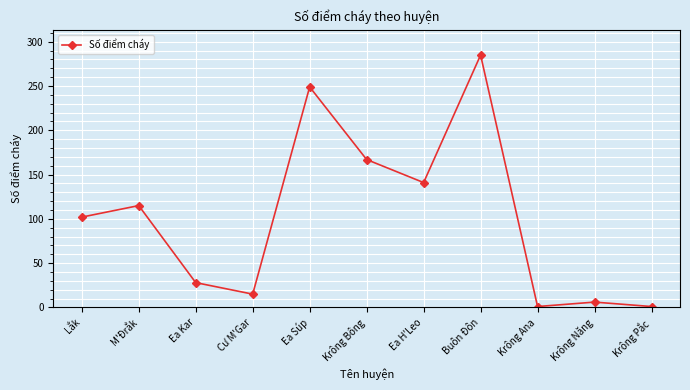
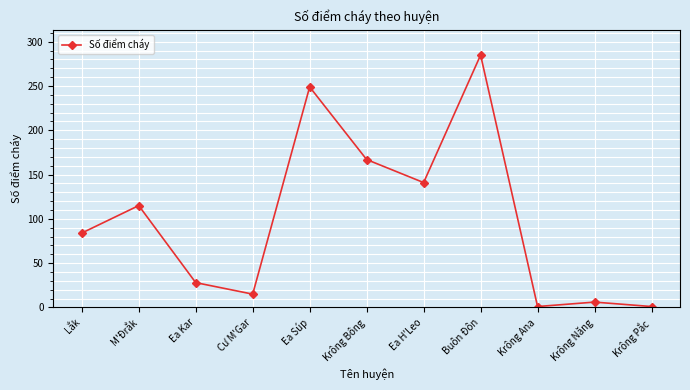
  {
-   "Lắk": 100,
+   "Lắk": 80,
    "M'Đrắk": 120,
    "Ea Kar": 30,
    "Cư M'Gar": 20,
    "Ea Súp": 250,
    "Krông Bông": 170,
    "Ea H'Leo": 140,
    "Buôn Đôn": 290,
    "Krông Ana": 0,
    "Krông Năng": 10,
    "Krông Pắc": 0
  }
